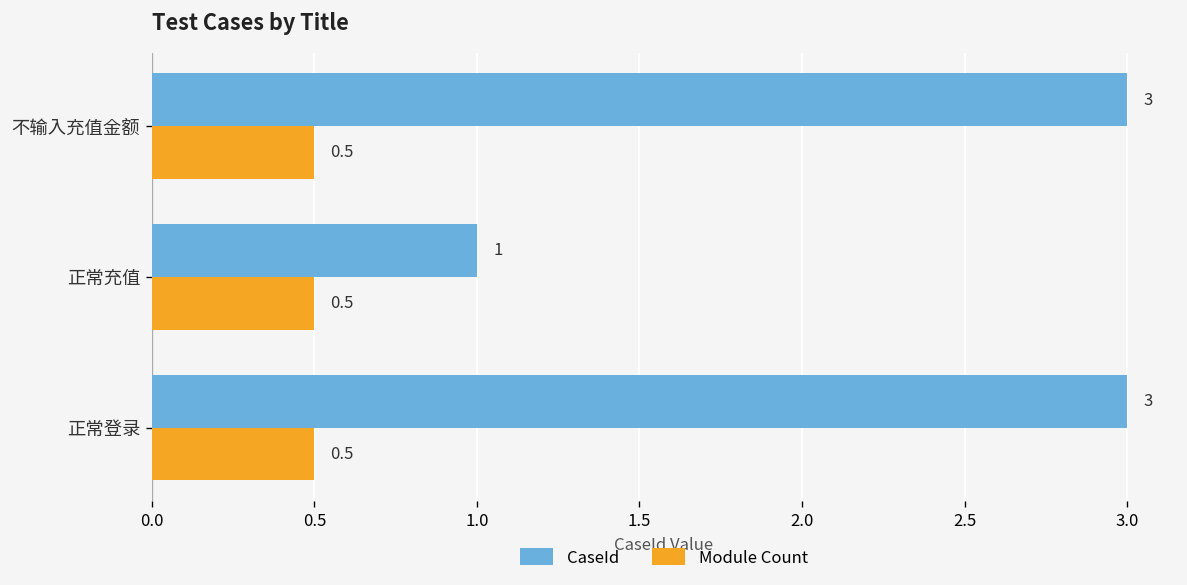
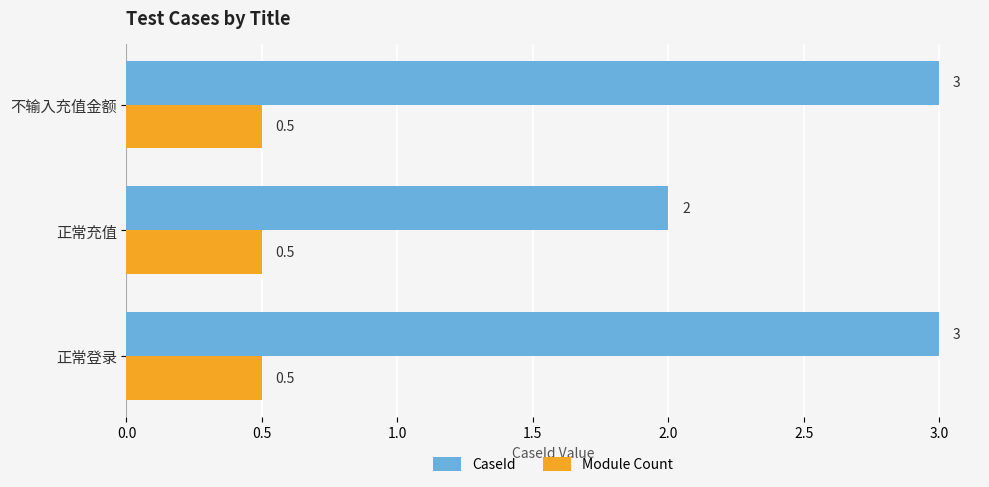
  {
    "CaseId": {
      "不输入充值金额": 3,
-     "正常充值": 1,
+     "正常充值": 2,
      "正常登录": 3
    },
    "Module Count": {
      "不输入充值金额": 0.5,
      "正常充值": 0.5,
      "正常登录": 0.5
    }
  }
